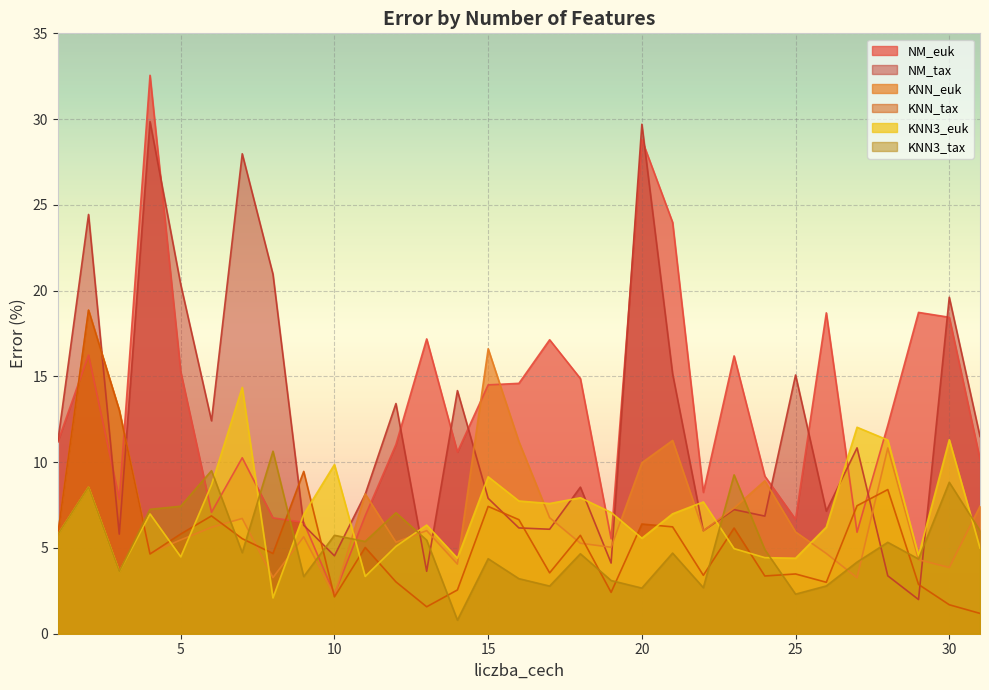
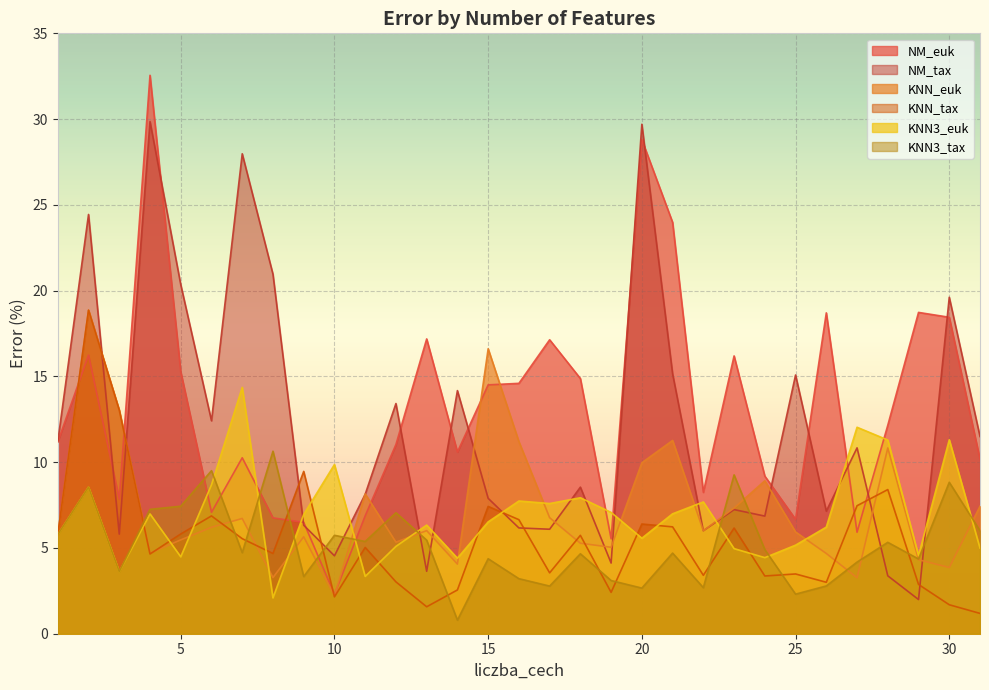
  {
    "KNN3_euk": {
      "5": 4.5,
      "10": 9.9,
-     "15": 9.1,
+     "15": 6.5,
      "20": 5.6,
-     "25": 4.4,
+     "25": 5.2,
      "30": 11.3
    }
  }
